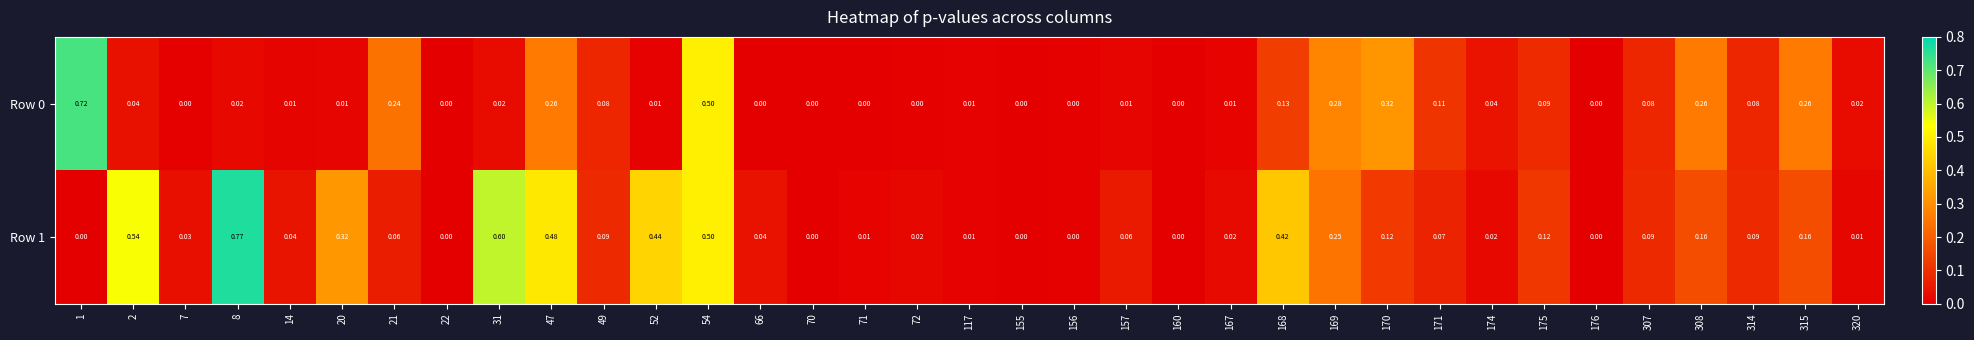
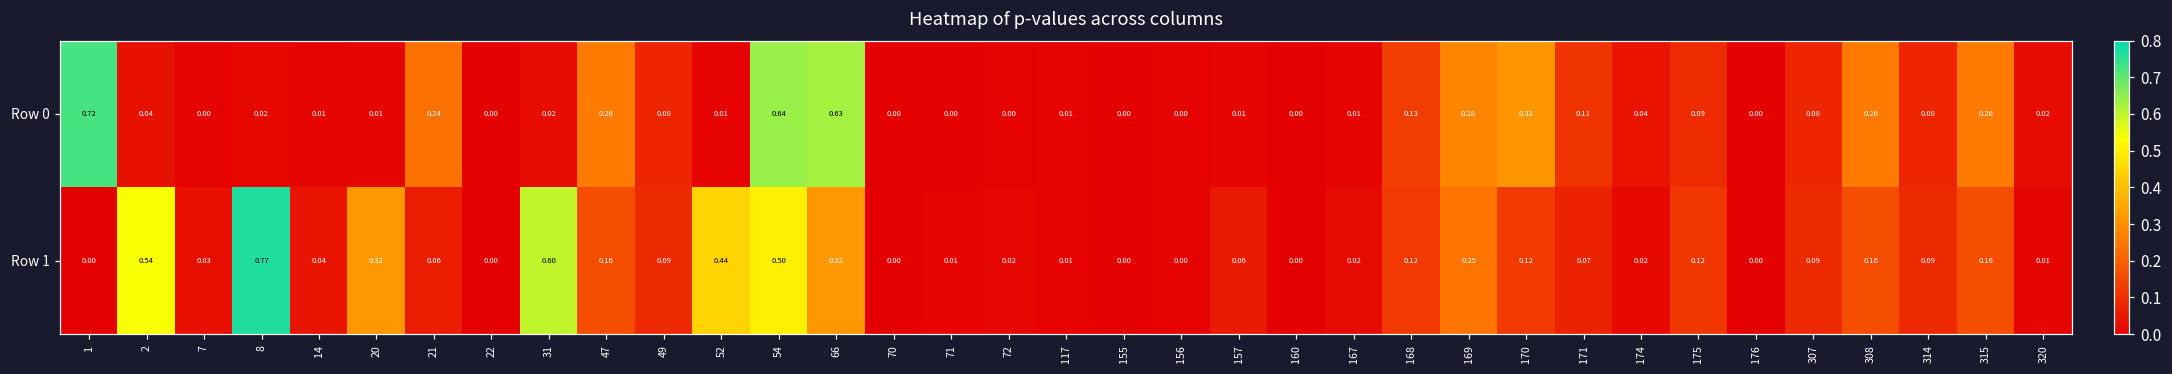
  {
    "Row 0": {
      "1": 0.72,
      "2": 0.04,
      "7": 0.00,
      "8": 0.02,
      "14": 0.01,
      "20": 0.01,
      "21": 0.24,
      "22": 0.00,
      "31": 0.02,
      "47": 0.26,
      "49": 0.08,
      "52": 0.01,
-     "54": 0.50,
-     "66": 0.00,
+     "54": 0.64,
+     "66": 0.63,
      "70": 0.00,
      "71": 0.00,
      "72": 0.00,
      "117": 0.01,
      "155": 0.00,
      "156": 0.00,
      "157": 0.01,
      "160": 0.00,
      "167": 0.01,
      "168": 0.13,
      "169": 0.28,
      "170": 0.32,
      "171": 0.11,
      "174": 0.04,
      "175": 0.09,
      "176": 0.00,
      "307": 0.08,
      "308": 0.26,
      "314": 0.08,
      "315": 0.26,
      "320": 0.02
    },
    "Row 1": {
      "1": 0.00,
      "2": 0.54,
      "7": 0.03,
      "8": 0.77,
      "14": 0.04,
      "20": 0.32,
      "21": 0.06,
      "22": 0.00,
      "31": 0.60,
-     "47": 0.48,
+     "47": 0.16,
      "49": 0.09,
      "52": 0.44,
      "54": 0.50,
-     "66": 0.04,
+     "66": 0.32,
      "70": 0.00,
      "71": 0.01,
      "72": 0.02,
      "117": 0.01,
      "155": 0.00,
      "156": 0.00,
      "157": 0.06,
      "160": 0.00,
      "167": 0.02,
-     "168": 0.42,
+     "168": 0.12,
      "169": 0.25,
      "170": 0.12,
      "171": 0.07,
      "174": 0.02,
      "175": 0.12,
      "176": 0.00,
      "307": 0.09,
      "308": 0.16,
      "314": 0.09,
      "315": 0.16,
      "320": 0.01
    }
  }
